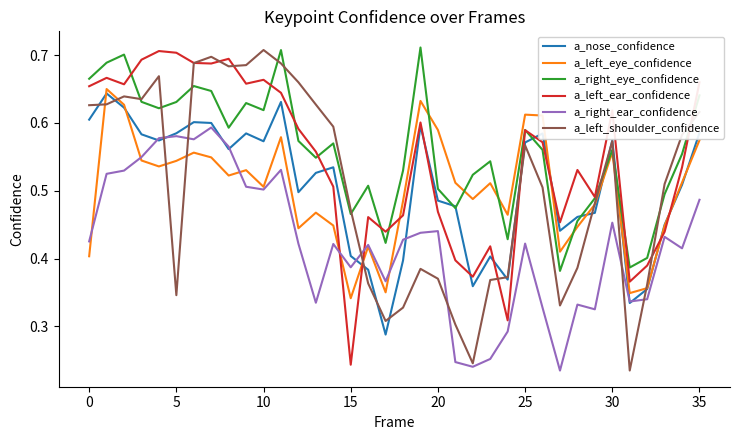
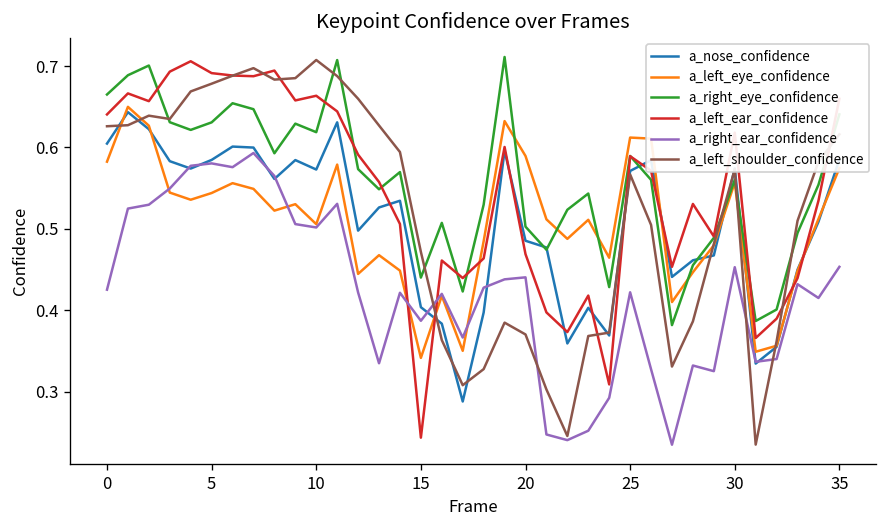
  {
    "a_nose_confidence": {
      "0": 0.60,
      "5": 0.58,
      "10": 0.57,
      "15": 0.40,
      "20": 0.49,
      "25": 0.57
    },
    "a_left_eye_confidence": {
-     "0": 0.40,
+     "0": 0.58,
      "5": 0.54,
      "10": 0.51,
      "15": 0.34,
      "20": 0.59,
      "25": 0.61,
      "35": 0.57
    },
    "a_right_eye_confidence": {
      "0": 0.67,
      "5": 0.63,
      "10": 0.62,
-     "15": 0.47,
+     "15": 0.44,
      "20": 0.50
    },
    "a_left_ear_confidence": {
-     "0": 0.65,
-     "5": 0.70,
+     "0": 0.64,
+     "5": 0.69,
      "10": 0.66,
      "15": 0.24,
      "20": 0.47
    },
    "a_right_ear_confidence": {
      "0": 0.43,
      "5": 0.58,
      "10": 0.50,
      "15": 0.39,
      "20": 0.44,
      "25": 0.42,
      "30": 0.45,
-     "35": 0.49
+     "35": 0.45
    },
    "a_left_shoulder_confidence": {
      "0": 0.63,
-     "5": 0.35,
+     "5": 0.68,
      "10": 0.71,
      "15": 0.47,
      "20": 0.37,
      "25": 0.57
    }
  }
